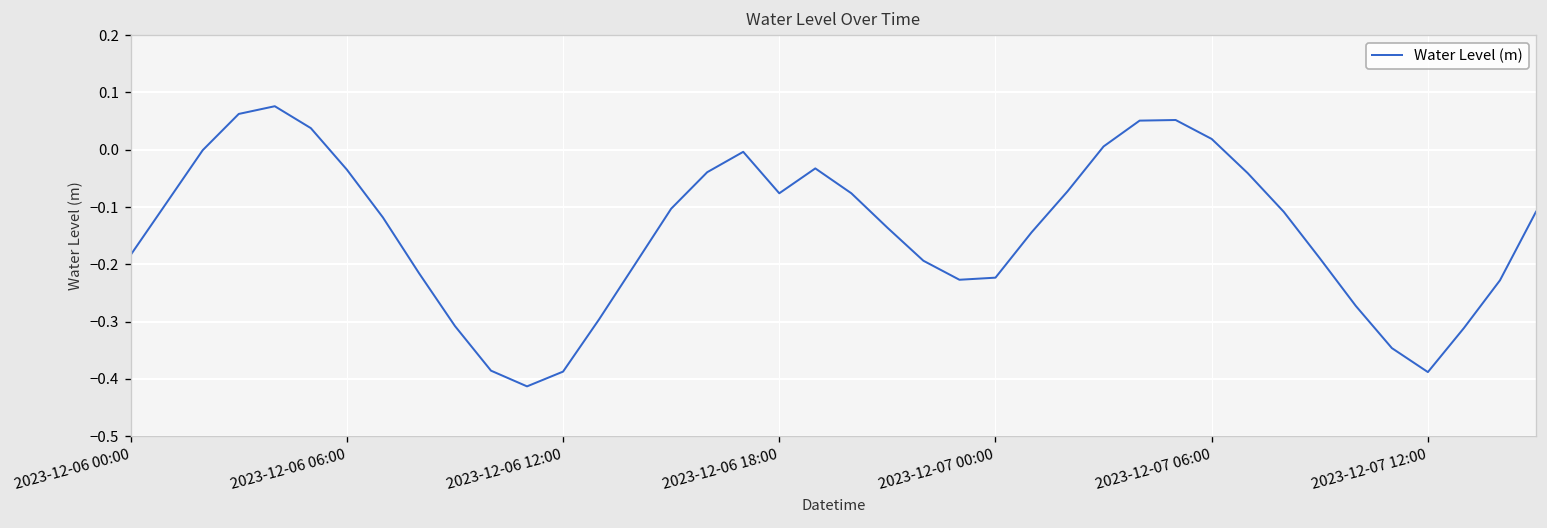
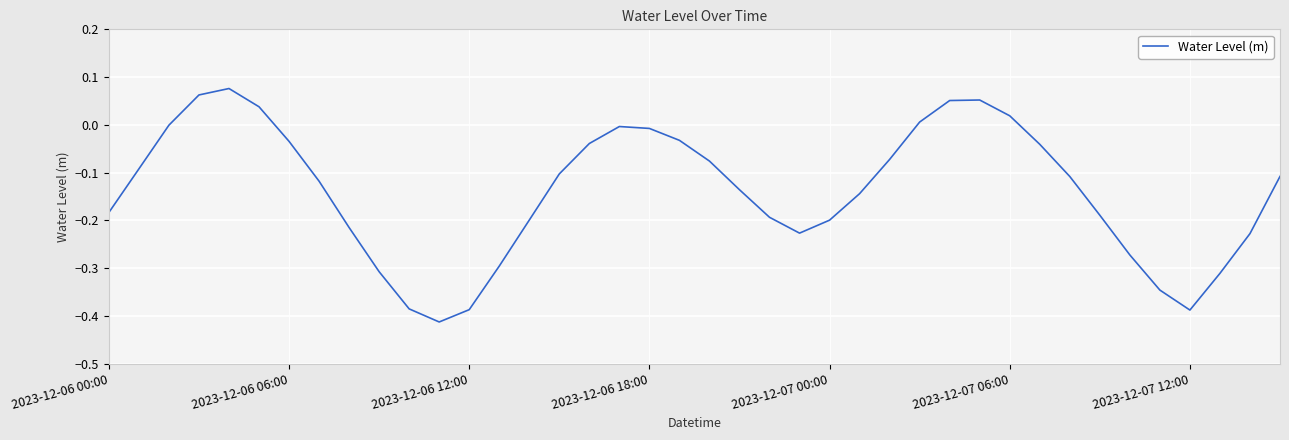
  {
    "2023-12-06 00:00": -0.18,
    "2023-12-06 06:00": -0.03,
    "2023-12-06 12:00": -0.39,
-   "2023-12-06 18:00": -0.08,
-   "2023-12-07 00:00": -0.22,
+   "2023-12-06 18:00": -0.01,
+   "2023-12-07 00:00": -0.20,
    "2023-12-07 06:00": 0.02,
    "2023-12-07 12:00": -0.39
  }
